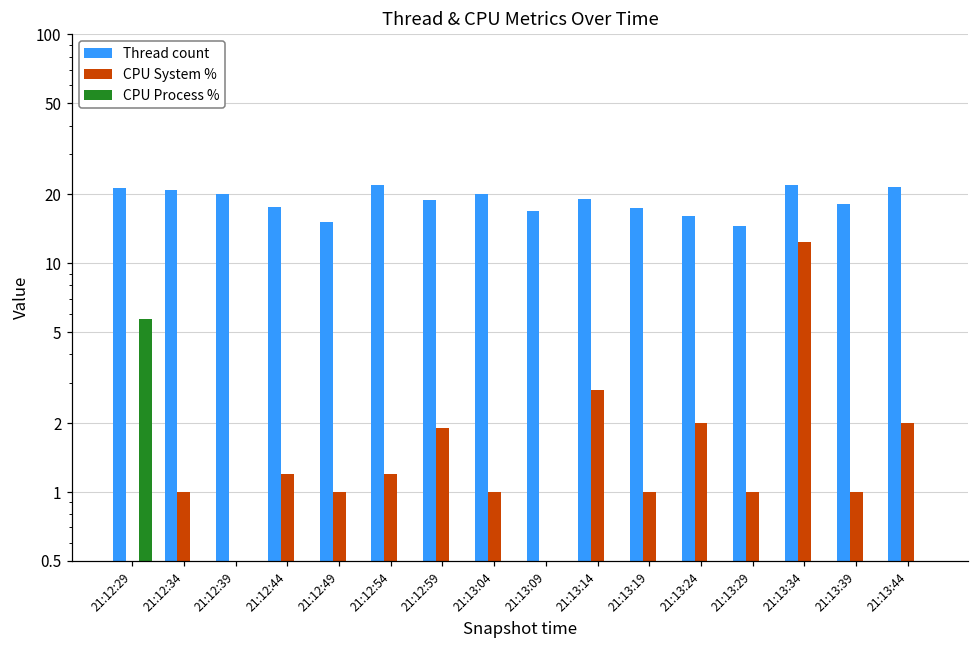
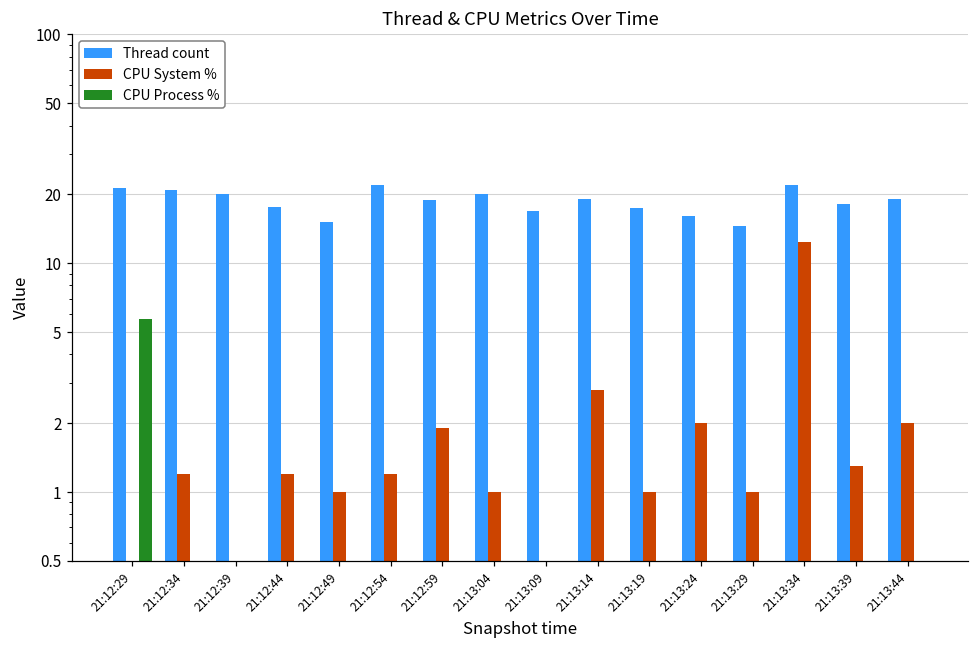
  {
    "Thread count": {
      "21:12:29": 21,
      "21:12:34": 21,
      "21:12:39": 20,
      "21:12:44": 18,
      "21:12:49": 15,
      "21:12:54": 22,
      "21:12:59": 19,
      "21:13:04": 20,
      "21:13:09": 17,
      "21:13:14": 19,
      "21:13:19": 18,
      "21:13:24": 16,
      "21:13:29": 15,
      "21:13:34": 22,
      "21:13:39": 18,
-     "21:13:44": 22
+     "21:13:44": 19
    },
    "CPU System %": {
-     "21:12:34": 1.0,
+     "21:12:34": 1.2,
      "21:12:44": 1.2,
      "21:12:49": 1.0,
      "21:12:54": 1.2,
      "21:12:59": 1.9,
      "21:13:04": 1.0,
      "21:13:14": 2.8,
      "21:13:19": 1.0,
      "21:13:24": 2.0,
      "21:13:29": 1.0,
      "21:13:34": 12,
-     "21:13:39": 1.0,
+     "21:13:39": 1.3,
      "21:13:44": 2.0
    },
    "CPU Process %": {
      "21:12:29": 5.7
    }
  }
